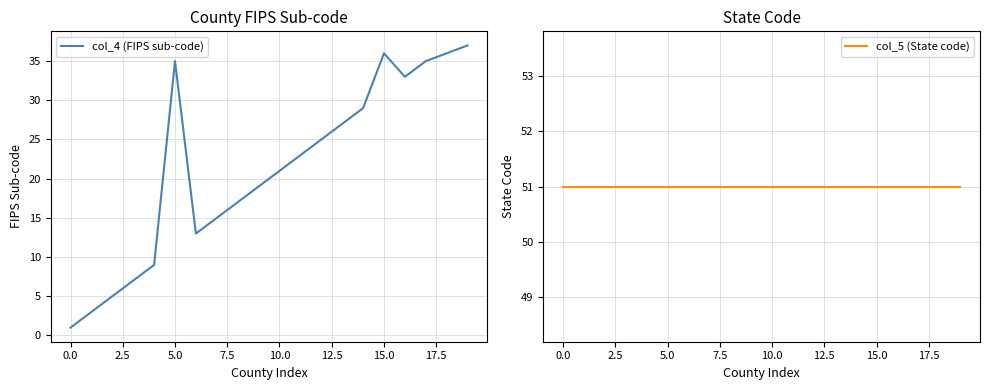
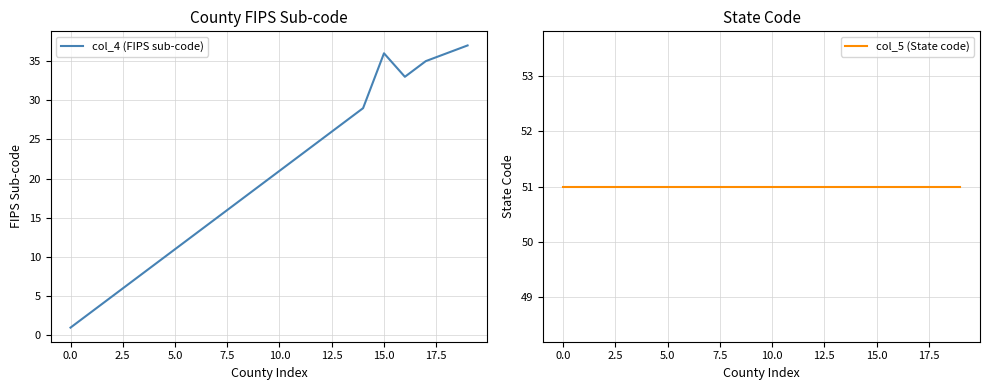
  {
    "County FIPS Sub-code": {
      "0.0": 1,
-     "5.0": 35,
+     "5.0": 11,
      "10.0": 21,
      "15.0": 36
    },
    "State Code": {
      "0.0": 51.0,
      "5.0": 51.0,
      "10.0": 51.0,
      "15.0": 51.0
    }
  }
